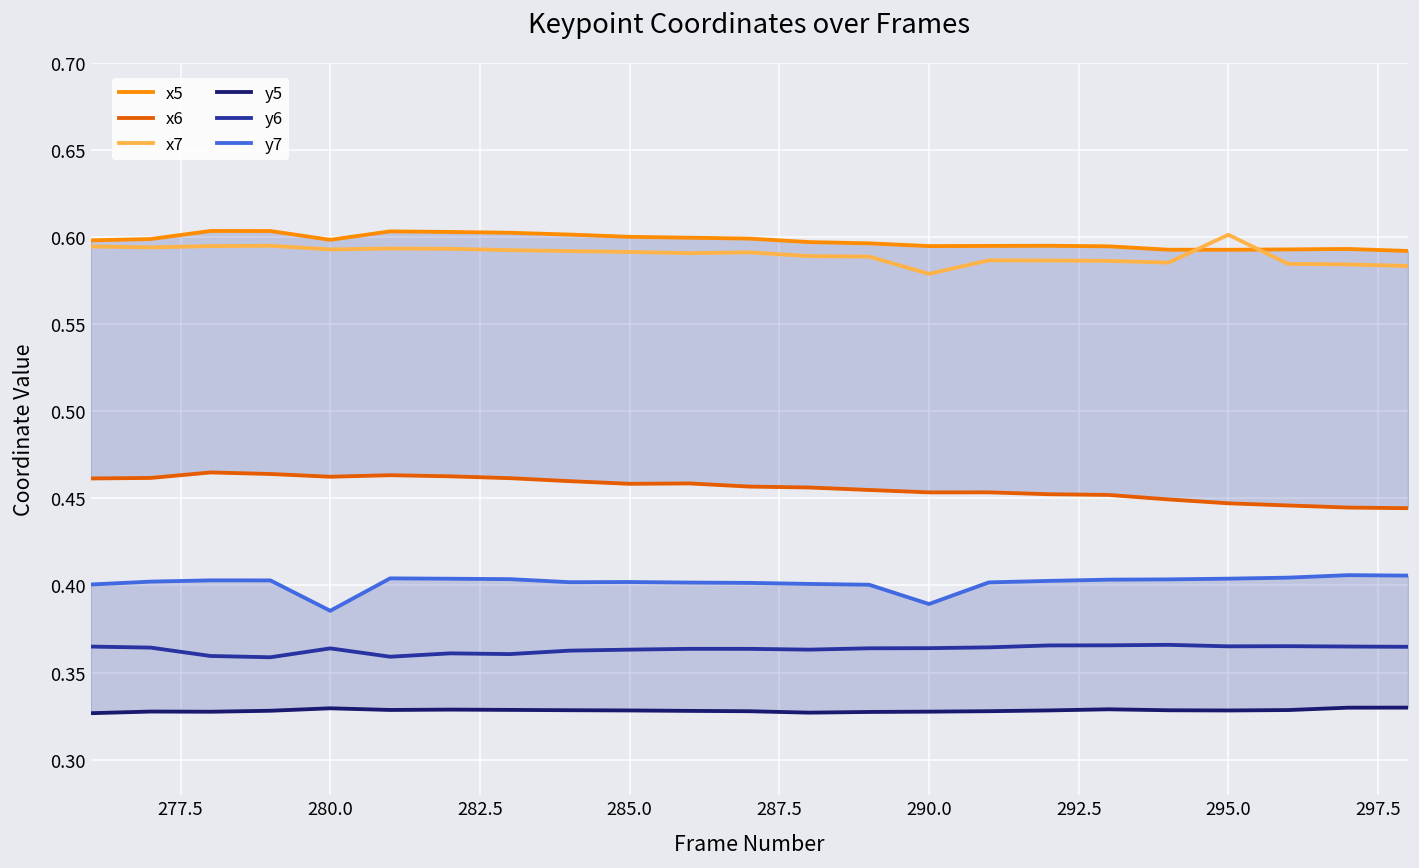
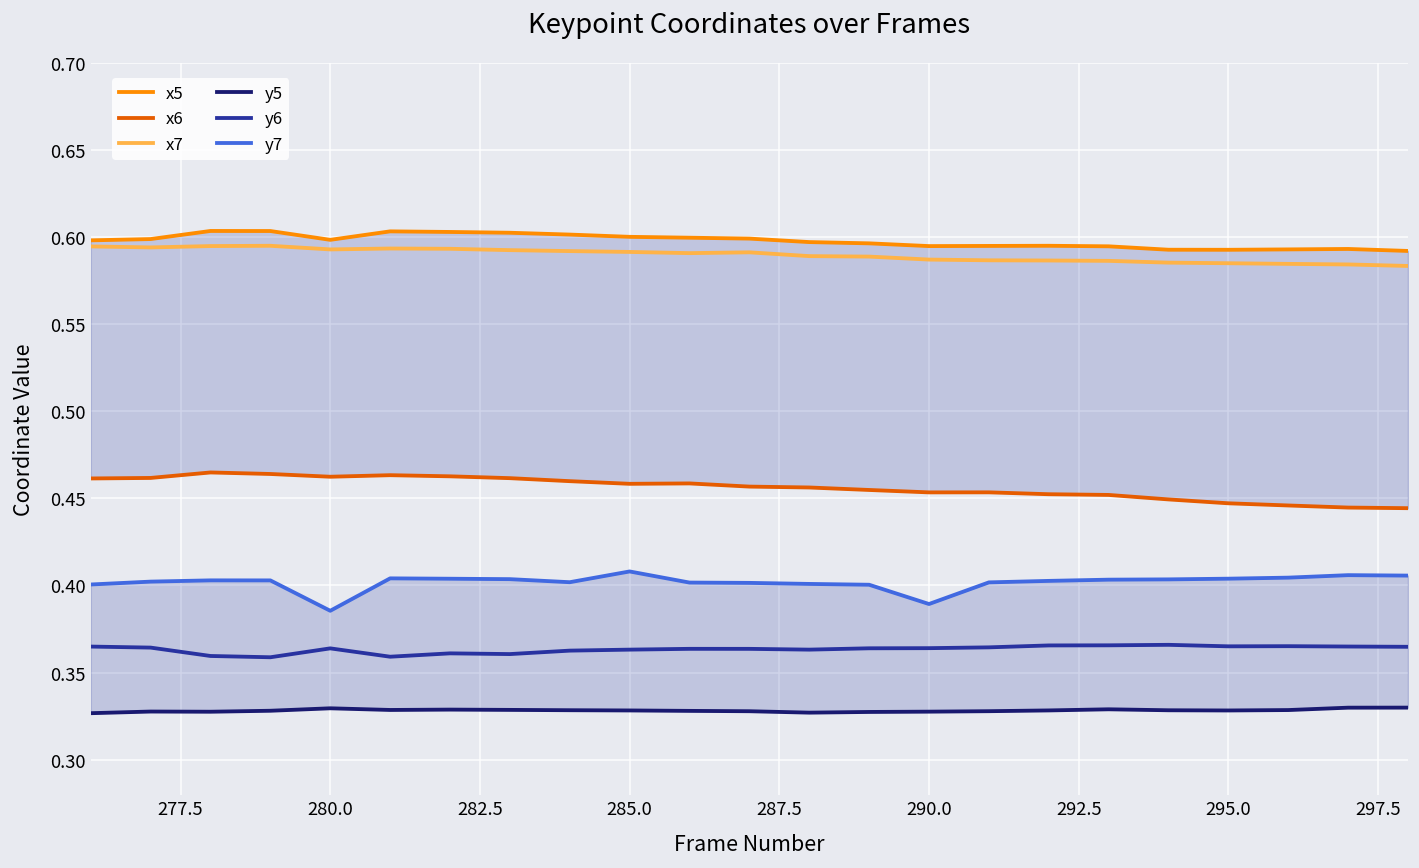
  {
    "x7": {
      "280.0": 0.593,
      "285.0": 0.591,
-     "290.0": 0.579,
-     "295.0": 0.601
+     "290.0": 0.587,
+     "295.0": 0.585
    },
    "y7": {
      "280.0": 0.385,
-     "285.0": 0.402,
+     "285.0": 0.408,
      "290.0": 0.389,
      "295.0": 0.404
    }
  }
